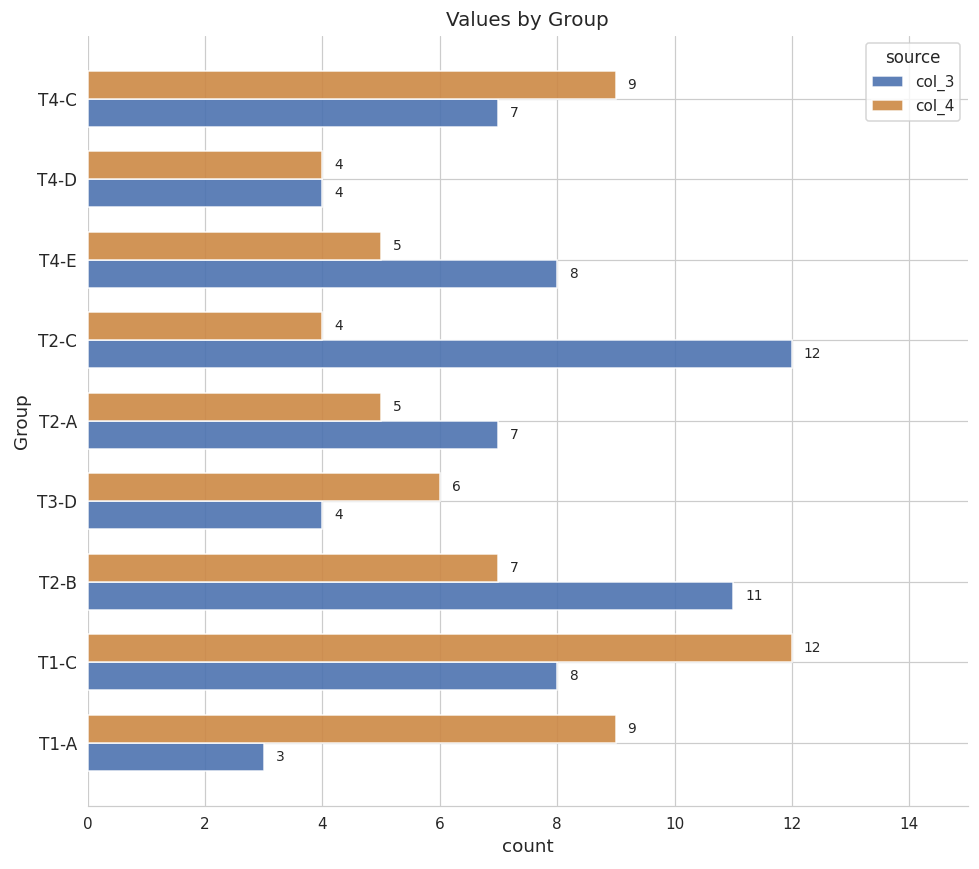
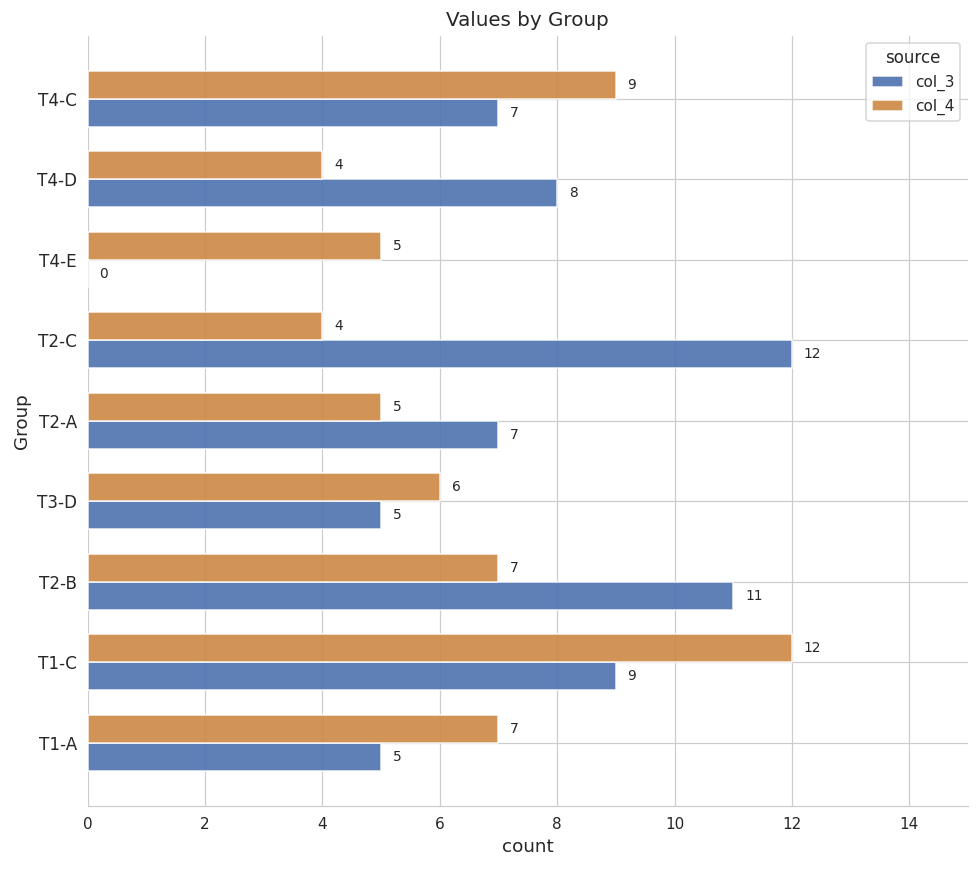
  {
    "col_3": {
      "T4-C": 7,
-     "T4-D": 4,
-     "T4-E": 8,
+     "T4-D": 8,
+     "T4-E": 0,
      "T2-C": 12,
      "T2-A": 7,
-     "T3-D": 4,
+     "T3-D": 5,
      "T2-B": 11,
-     "T1-C": 8,
-     "T1-A": 3
+     "T1-C": 9,
+     "T1-A": 5
    },
    "col_4": {
      "T4-C": 9,
      "T4-D": 4,
      "T4-E": 5,
      "T2-C": 4,
      "T2-A": 5,
      "T3-D": 6,
      "T2-B": 7,
      "T1-C": 12,
-     "T1-A": 9
+     "T1-A": 7
    }
  }
